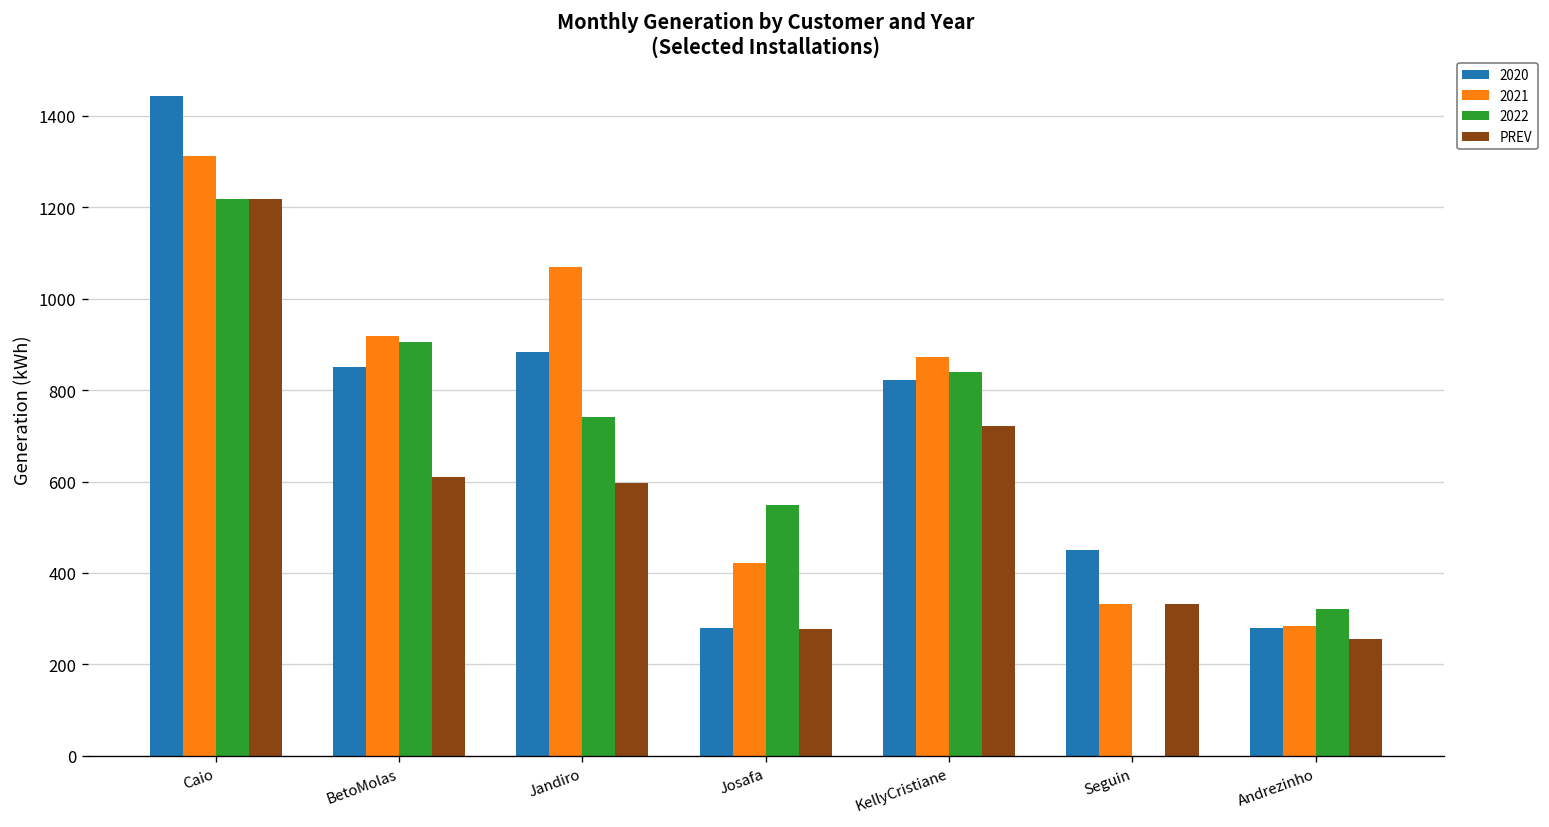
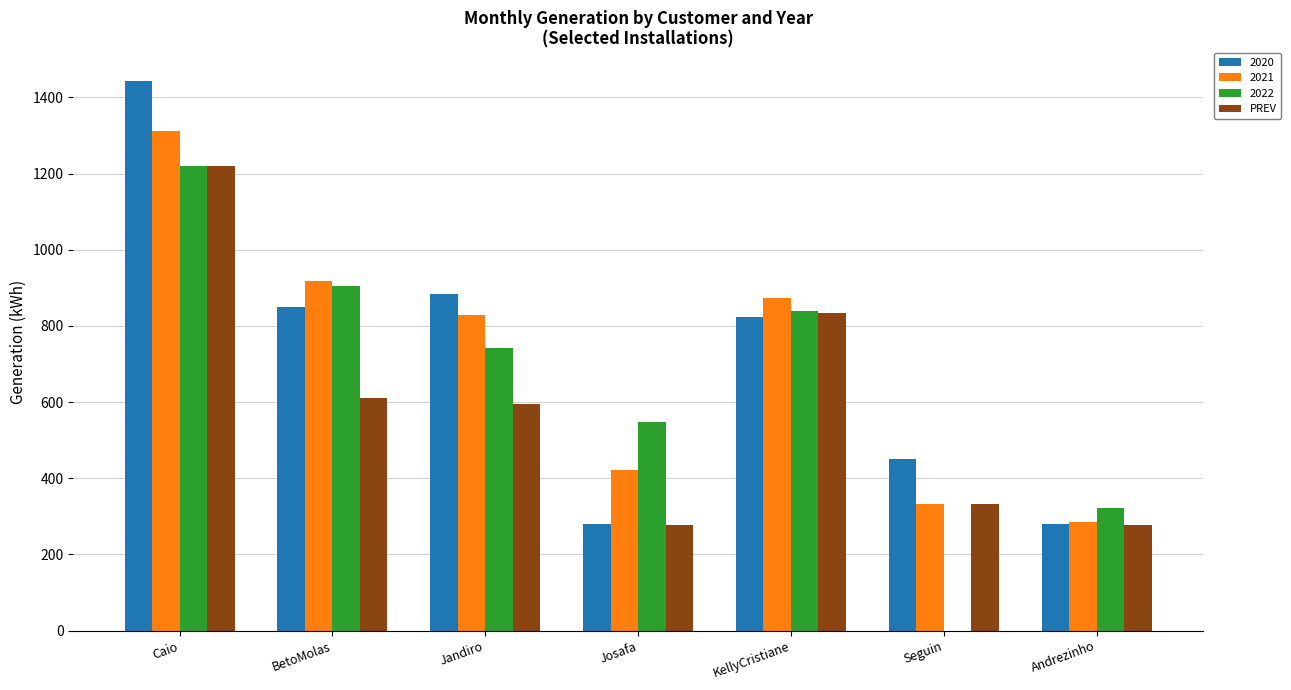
  {
    "2020": {
      "Caio": 1440,
      "BetoMolas": 850,
      "Jandiro": 880,
      "Josafa": 280,
      "KellyCristiane": 820,
      "Seguin": 450,
      "Andrezinho": 280
    },
    "2021": {
      "Caio": 1310,
      "BetoMolas": 920,
-     "Jandiro": 1070,
+     "Jandiro": 830,
      "Josafa": 420,
      "KellyCristiane": 870,
      "Seguin": 330,
      "Andrezinho": 280
    },
    "2022": {
      "Caio": 1220,
      "BetoMolas": 910,
      "Jandiro": 740,
      "Josafa": 550,
      "KellyCristiane": 840,
      "Seguin": 0,
      "Andrezinho": 320
    },
    "PREV": {
      "Caio": 1220,
      "BetoMolas": 610,
      "Jandiro": 600,
      "Josafa": 280,
-     "KellyCristiane": 720,
+     "KellyCristiane": 830,
      "Seguin": 330,
-     "Andrezinho": 250
+     "Andrezinho": 280
    }
  }
